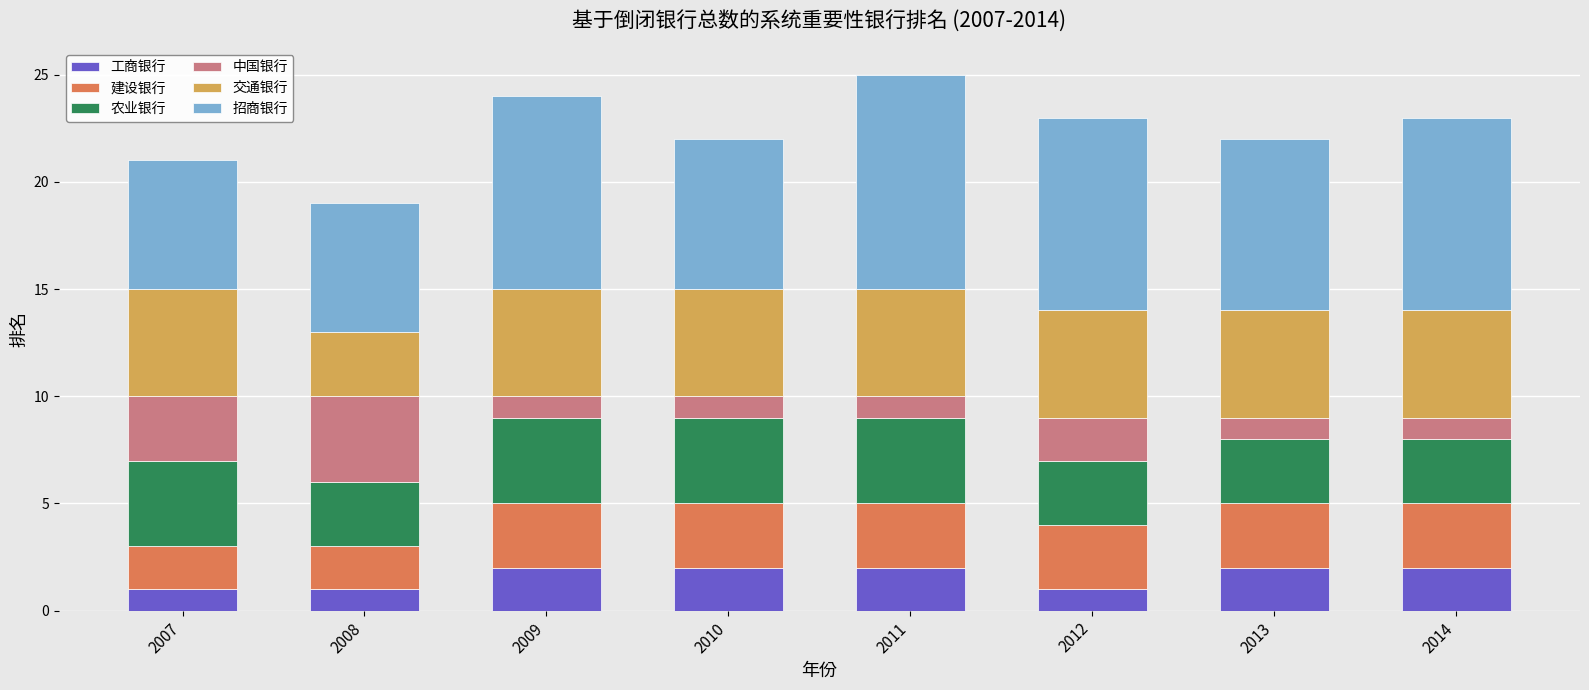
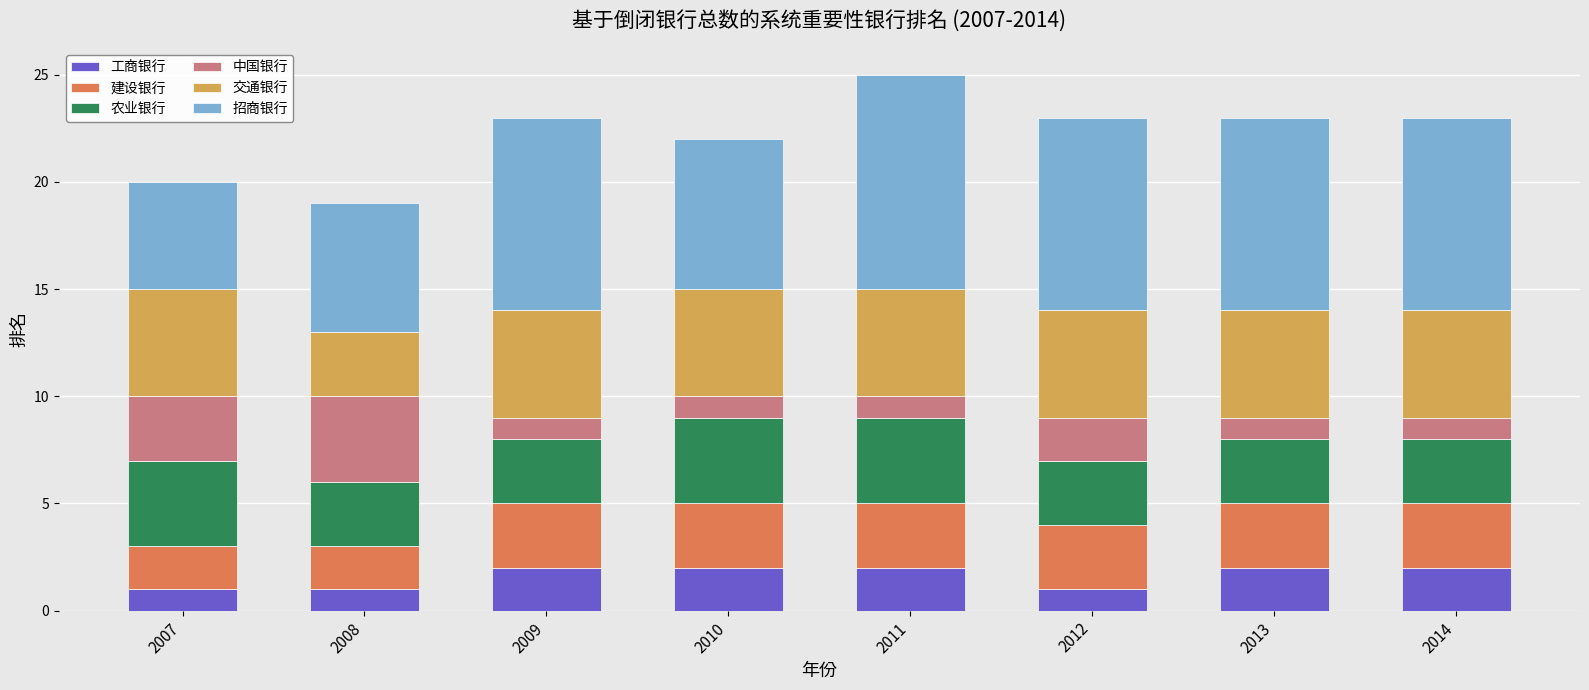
  {
    "工商银行": {
      "2007": 1,
      "2008": 1,
      "2009": 2,
      "2010": 2,
      "2011": 2,
      "2012": 1,
      "2013": 2,
      "2014": 2
    },
    "农业银行": {
      "2007": 4,
      "2008": 3,
-     "2009": 4,
+     "2009": 3,
      "2010": 4,
      "2011": 4,
      "2012": 3,
      "2013": 3,
      "2014": 3
    },
    "招商银行": {
-     "2007": 6,
+     "2007": 5,
      "2008": 6,
      "2009": 9,
      "2010": 7,
      "2011": 10,
      "2012": 9,
-     "2013": 8,
+     "2013": 9,
      "2014": 9
    }
  }
